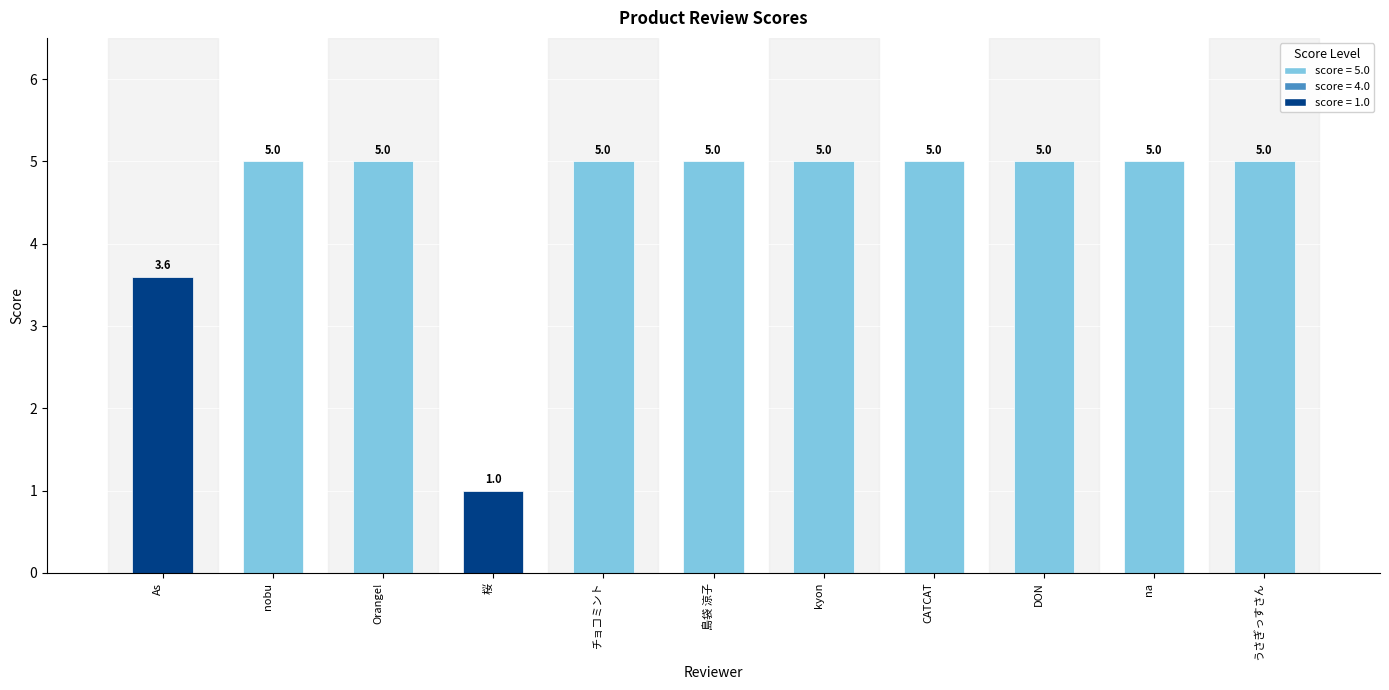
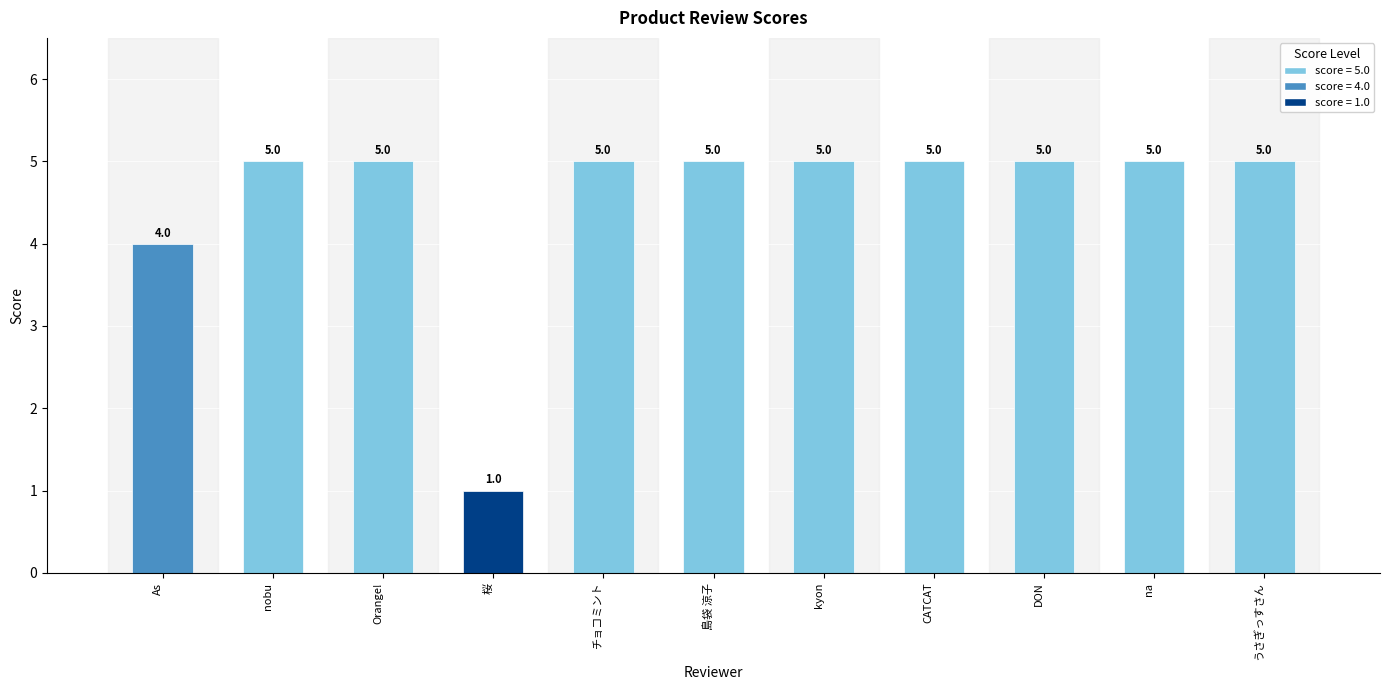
  {
-   "As": 3.6,
+   "As": 4.0,
    "nobu": 5.0,
    "Orange!": 5.0,
    "桜": 1.0,
    "チョコミント": 5.0,
    "島袋 涼子": 5.0,
    "kyon": 5.0,
    "CATCAT": 5.0,
    "DON": 5.0,
    "na": 5.0,
    "うさぎっすさん": 5.0
  }
